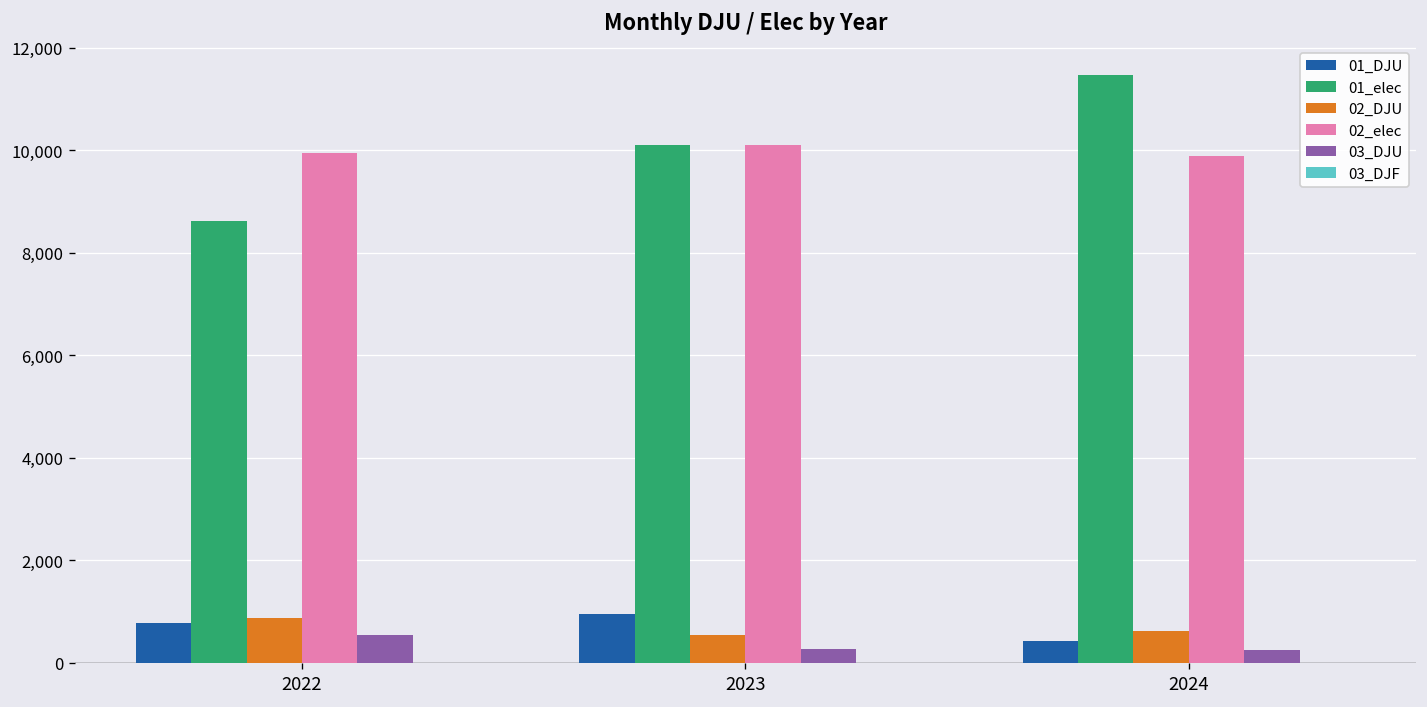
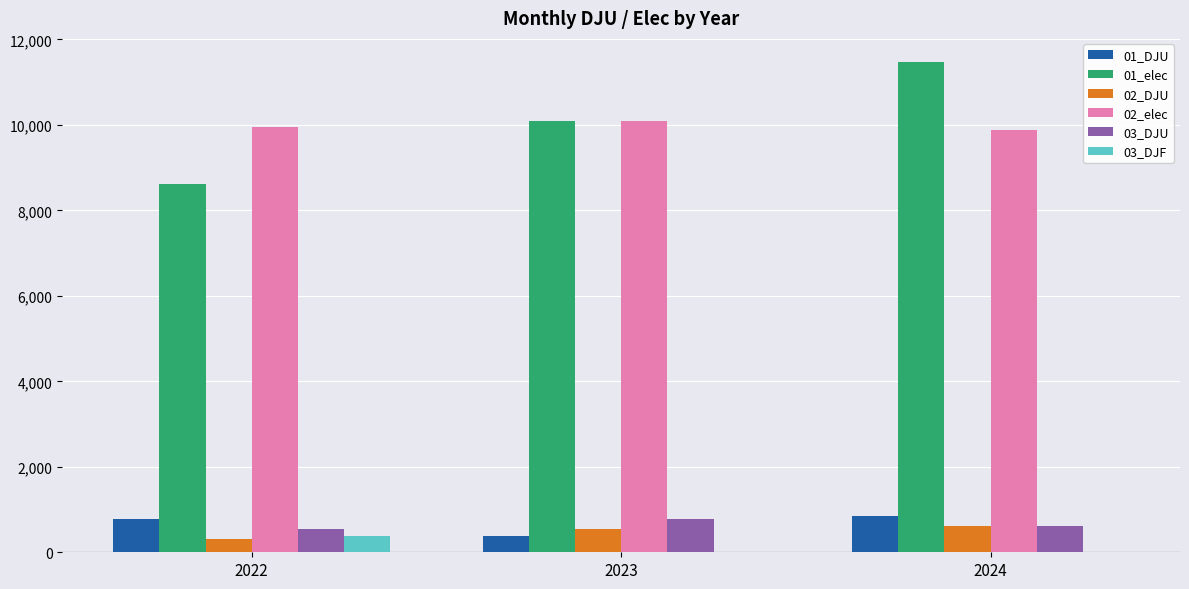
  {
    "01_DJU": {
      "2022": "800",
-     "2023": "1,000",
-     "2024": "400"
+     "2023": "400",
+     "2024": "900"
    },
    "01_elec": {
      "2022": "8,600",
      "2023": "10,100",
      "2024": "11,500"
    },
    "02_DJU": {
-     "2022": "900",
+     "2022": "300",
      "2023": "500",
      "2024": "600"
    },
    "02_elec": {
      "2022": "9,900",
      "2023": "10,100",
      "2024": "9,900"
    },
    "03_DJU": {
      "2022": "500",
-     "2023": "300",
-     "2024": "300"
+     "2023": "800",
+     "2024": "600"
    },
    "03_DJF": {
-     "2022": "0"
+     "2022": "400"
    }
  }
